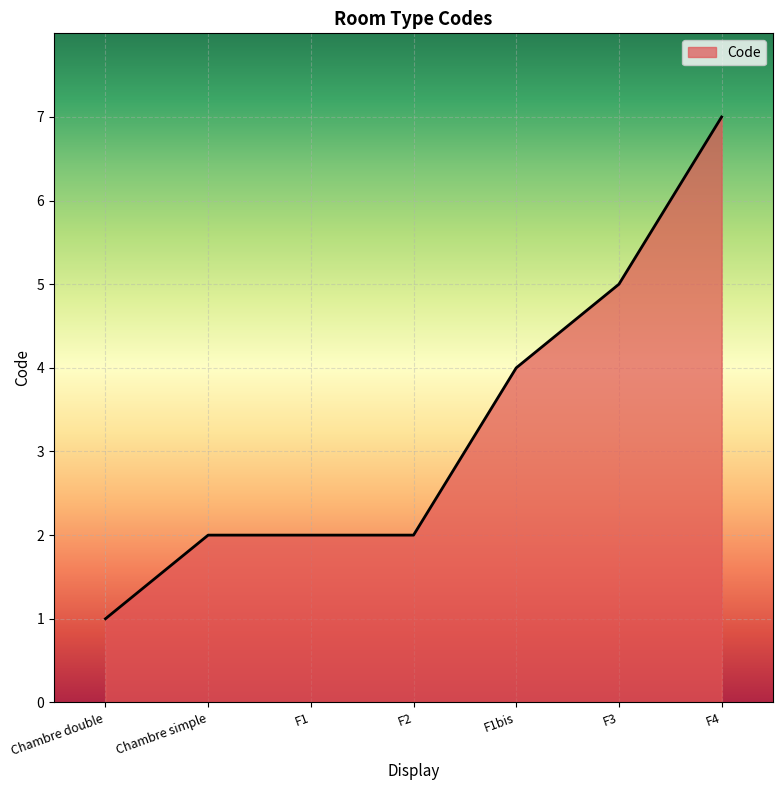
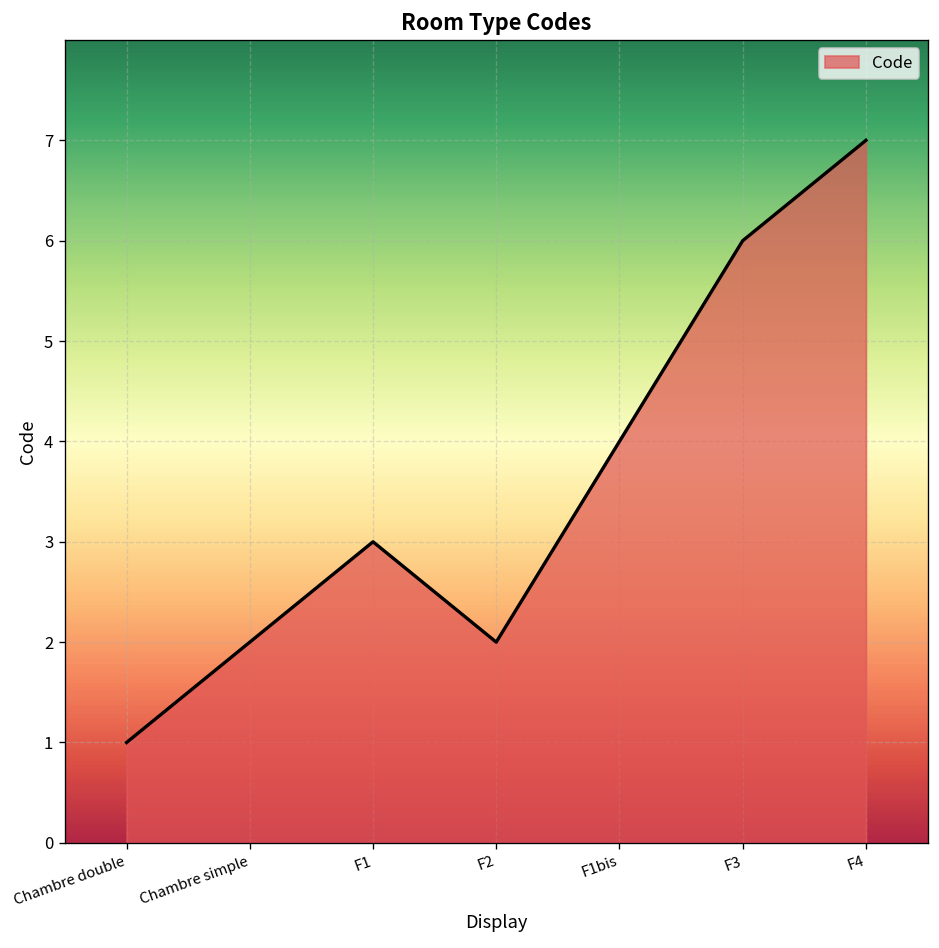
  {
    "Chambre double": 1,
    "Chambre simple": 2,
-   "F1": 2,
+   "F1": 3,
    "F2": 2,
    "F1bis": 4,
-   "F3": 5,
+   "F3": 6,
    "F4": 7
  }
